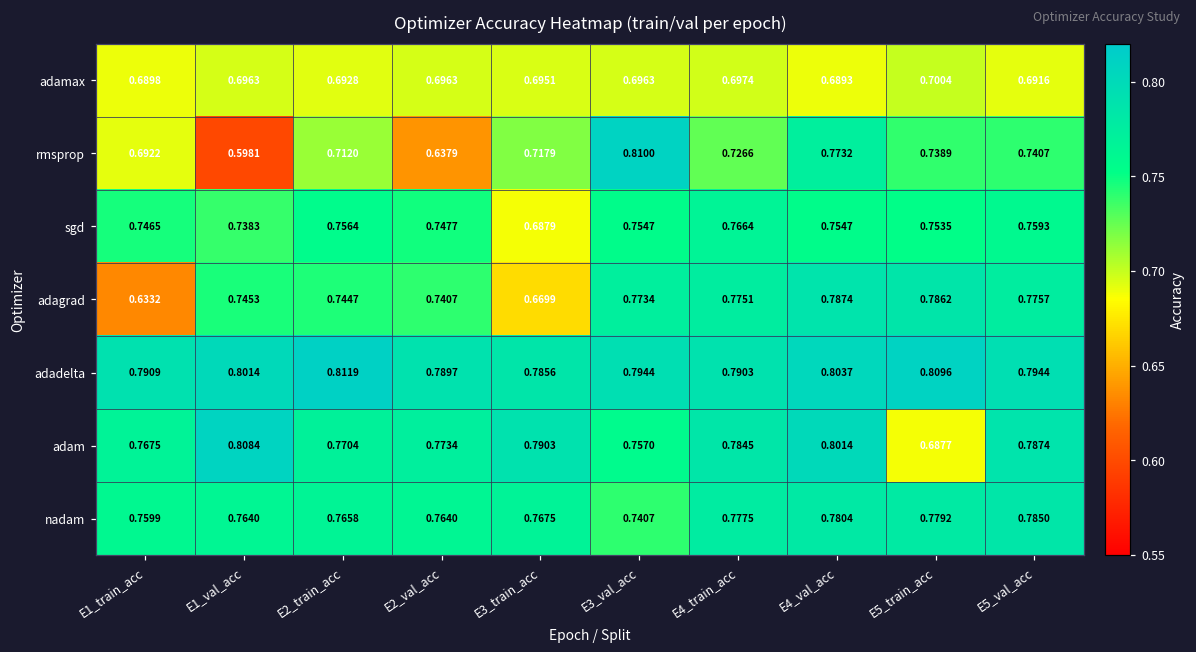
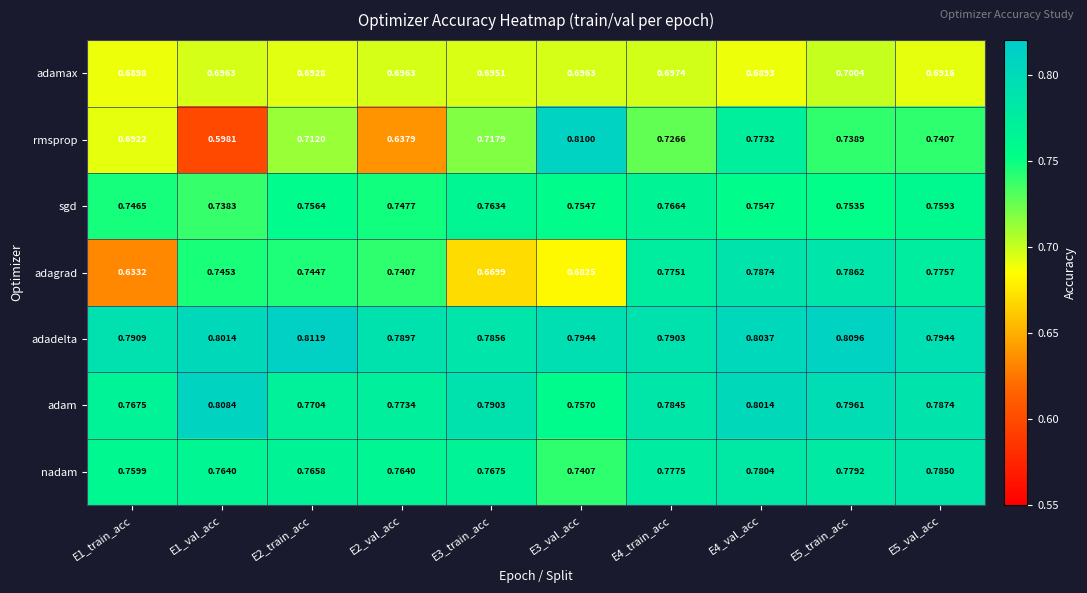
  {
    "adamax": {
      "E1_train_acc": 0.6898,
      "E1_val_acc": 0.6963,
      "E2_train_acc": 0.6928,
      "E2_val_acc": 0.6963,
      "E3_train_acc": 0.6951,
      "E3_val_acc": 0.6963,
      "E4_train_acc": 0.6974,
      "E4_val_acc": 0.6893,
      "E5_train_acc": 0.7004,
      "E5_val_acc": 0.6916
    },
    "rmsprop": {
      "E1_train_acc": 0.6922,
      "E1_val_acc": 0.5981,
      "E2_train_acc": 0.7120,
      "E2_val_acc": 0.6379,
      "E3_train_acc": 0.7179,
      "E3_val_acc": 0.8100,
      "E4_train_acc": 0.7266,
      "E4_val_acc": 0.7732,
      "E5_train_acc": 0.7389,
      "E5_val_acc": 0.7407
    },
    "sgd": {
      "E1_train_acc": 0.7465,
      "E1_val_acc": 0.7383,
      "E2_train_acc": 0.7564,
      "E2_val_acc": 0.7477,
-     "E3_train_acc": 0.6879,
+     "E3_train_acc": 0.7634,
      "E3_val_acc": 0.7547,
      "E4_train_acc": 0.7664,
      "E4_val_acc": 0.7547,
      "E5_train_acc": 0.7535,
      "E5_val_acc": 0.7593
    },
    "adagrad": {
      "E1_train_acc": 0.6332,
      "E1_val_acc": 0.7453,
      "E2_train_acc": 0.7447,
      "E2_val_acc": 0.7407,
      "E3_train_acc": 0.6699,
-     "E3_val_acc": 0.7734,
+     "E3_val_acc": 0.6825,
      "E4_train_acc": 0.7751,
      "E4_val_acc": 0.7874,
      "E5_train_acc": 0.7862,
      "E5_val_acc": 0.7757
    },
    "adadelta": {
      "E1_train_acc": 0.7909,
      "E1_val_acc": 0.8014,
      "E2_train_acc": 0.8119,
      "E2_val_acc": 0.7897,
      "E3_train_acc": 0.7856,
      "E3_val_acc": 0.7944,
      "E4_train_acc": 0.7903,
      "E4_val_acc": 0.8037,
      "E5_train_acc": 0.8096,
      "E5_val_acc": 0.7944
    },
    "adam": {
      "E1_train_acc": 0.7675,
      "E1_val_acc": 0.8084,
      "E2_train_acc": 0.7704,
      "E2_val_acc": 0.7734,
      "E3_train_acc": 0.7903,
      "E3_val_acc": 0.7570,
      "E4_train_acc": 0.7845,
      "E4_val_acc": 0.8014,
-     "E5_train_acc": 0.6877,
+     "E5_train_acc": 0.7961,
      "E5_val_acc": 0.7874
    },
    "nadam": {
      "E1_train_acc": 0.7599,
      "E1_val_acc": 0.7640,
      "E2_train_acc": 0.7658,
      "E2_val_acc": 0.7640,
      "E3_train_acc": 0.7675,
      "E3_val_acc": 0.7407,
      "E4_train_acc": 0.7775,
      "E4_val_acc": 0.7804,
      "E5_train_acc": 0.7792,
      "E5_val_acc": 0.7850
    }
  }
